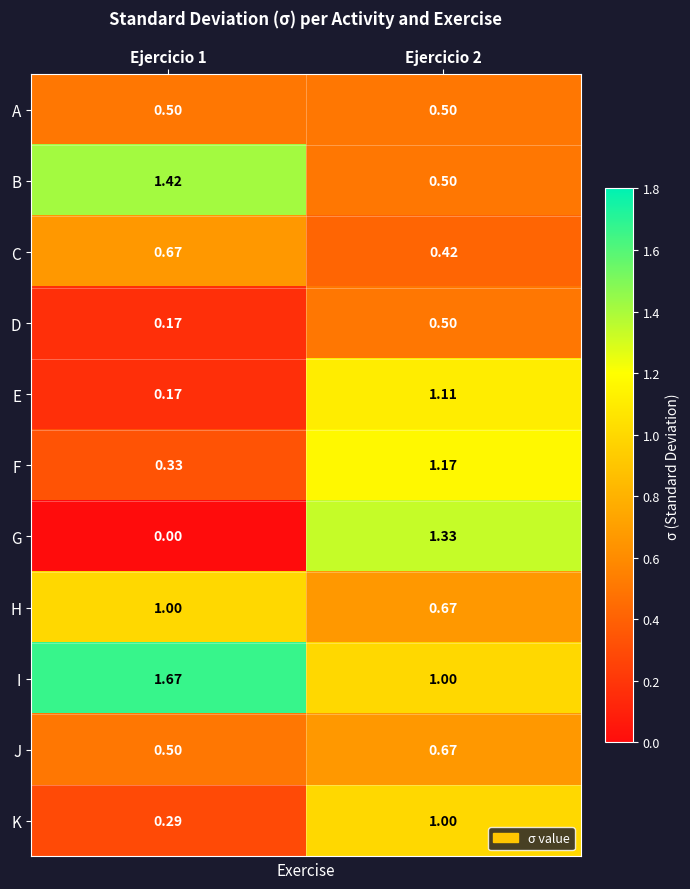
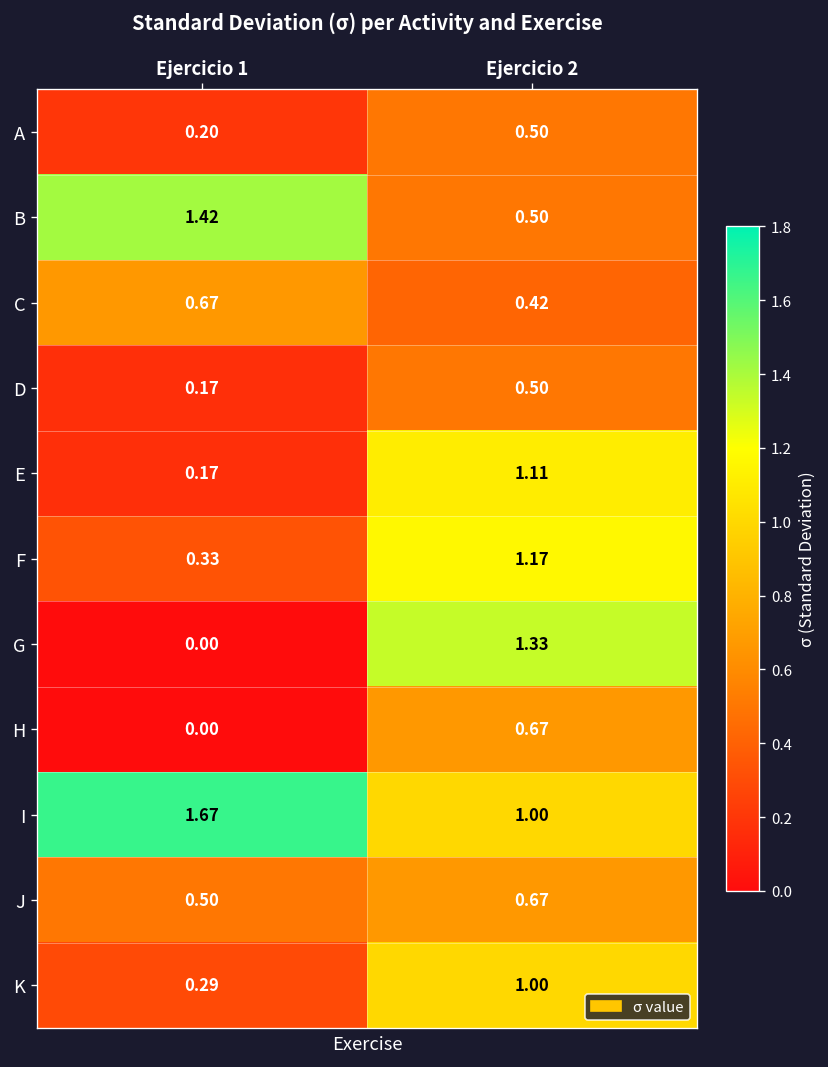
  {
    "A": {
-     "Ejercicio 1": 0.50,
+     "Ejercicio 1": 0.20,
      "Ejercicio 2": 0.50
    },
    "B": {
      "Ejercicio 1": 1.42,
      "Ejercicio 2": 0.50
    },
    "C": {
      "Ejercicio 1": 0.67,
      "Ejercicio 2": 0.42
    },
    "D": {
      "Ejercicio 1": 0.17,
      "Ejercicio 2": 0.50
    },
    "E": {
      "Ejercicio 1": 0.17,
      "Ejercicio 2": 1.11
    },
    "F": {
      "Ejercicio 1": 0.33,
      "Ejercicio 2": 1.17
    },
    "G": {
      "Ejercicio 1": 0.00,
      "Ejercicio 2": 1.33
    },
    "H": {
-     "Ejercicio 1": 1.00,
+     "Ejercicio 1": 0.00,
      "Ejercicio 2": 0.67
    },
    "I": {
      "Ejercicio 1": 1.67,
      "Ejercicio 2": 1.00
    },
    "J": {
      "Ejercicio 1": 0.50,
      "Ejercicio 2": 0.67
    },
    "K": {
      "Ejercicio 1": 0.29,
      "Ejercicio 2": 1.00
    }
  }
